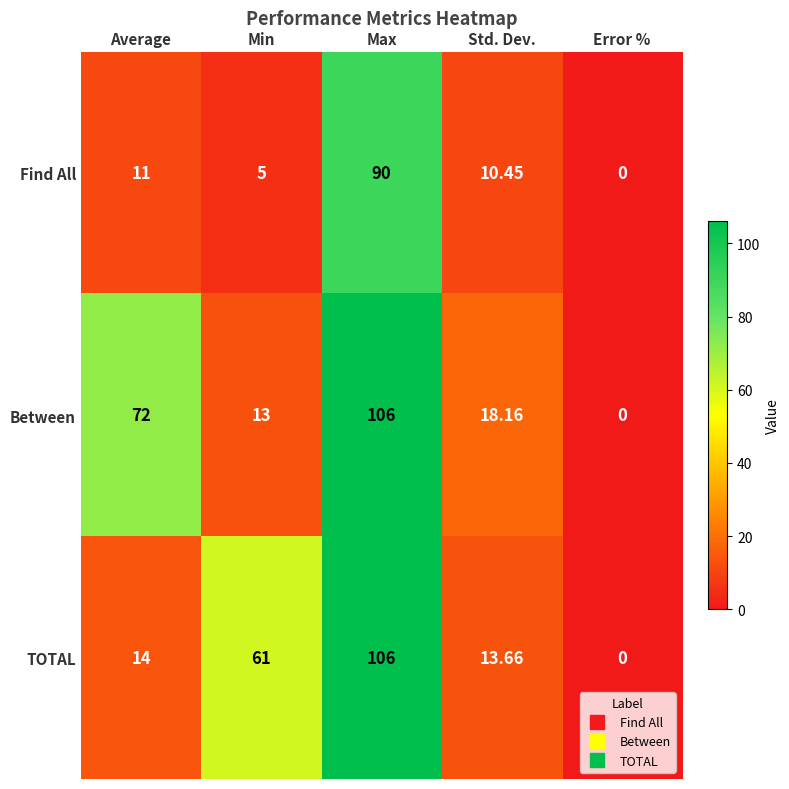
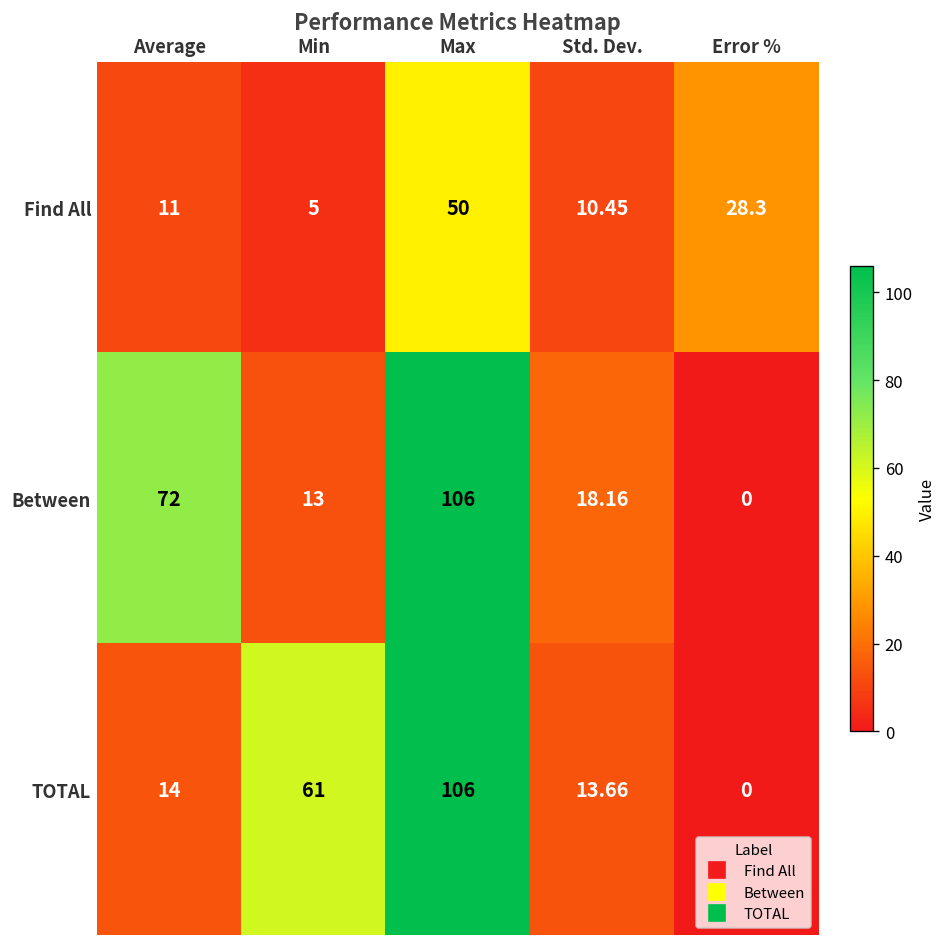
  {
    "Find All": {
      "Average": 11,
      "Min": 5,
-     "Max": 90,
+     "Max": 50,
      "Std. Dev.": 10.45,
-     "Error %": 0
+     "Error %": 28.3
    },
    "Between": {
      "Average": 72,
      "Min": 13,
      "Max": 106,
      "Std. Dev.": 18.16,
      "Error %": 0
    },
    "TOTAL": {
      "Average": 14,
      "Min": 61,
      "Max": 106,
      "Std. Dev.": 13.66,
      "Error %": 0
    }
  }
